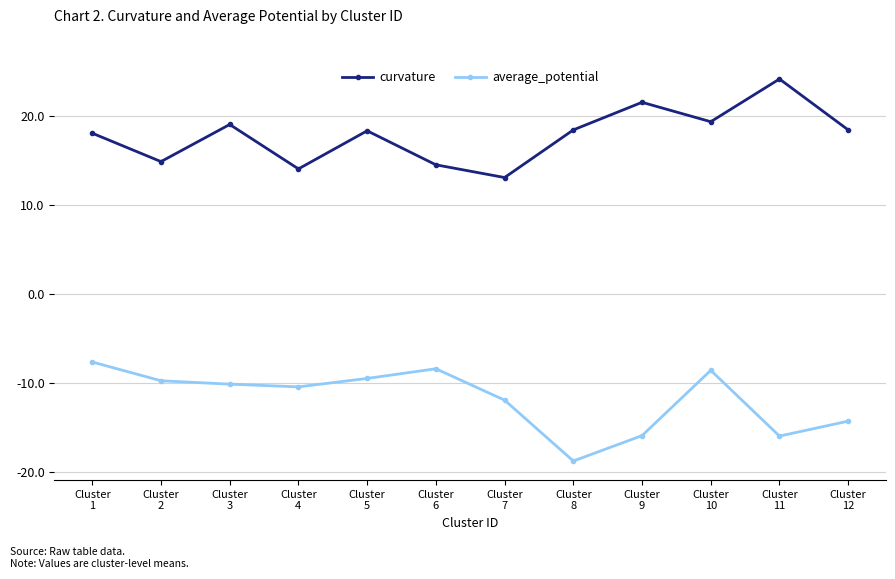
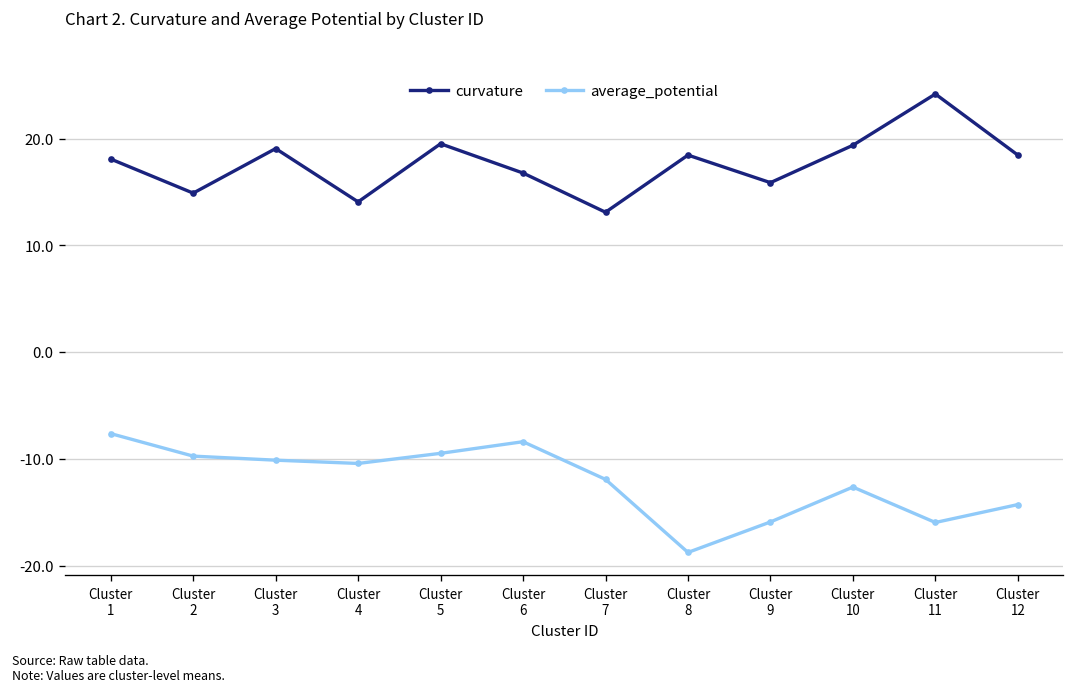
  {
    "curvature": {
      "Cluster 1": 18,
      "Cluster 2": 15,
      "Cluster 3": 19,
      "Cluster 4": 14,
-     "Cluster 5": 18,
-     "Cluster 6": 15,
+     "Cluster 5": 20,
+     "Cluster 6": 17,
      "Cluster 7": 13,
      "Cluster 8": 18,
-     "Cluster 9": 22,
+     "Cluster 9": 16,
      "Cluster 10": 19,
      "Cluster 11": 24,
      "Cluster 12": 18
    },
    "average_potential": {
      "Cluster 1": -8,
      "Cluster 2": -10,
      "Cluster 3": -10,
      "Cluster 4": -10,
      "Cluster 5": -9,
      "Cluster 6": -8,
      "Cluster 7": -12,
      "Cluster 8": -19,
      "Cluster 9": -16,
-     "Cluster 10": -9,
+     "Cluster 10": -13,
      "Cluster 11": -16,
      "Cluster 12": -14
    }
  }
